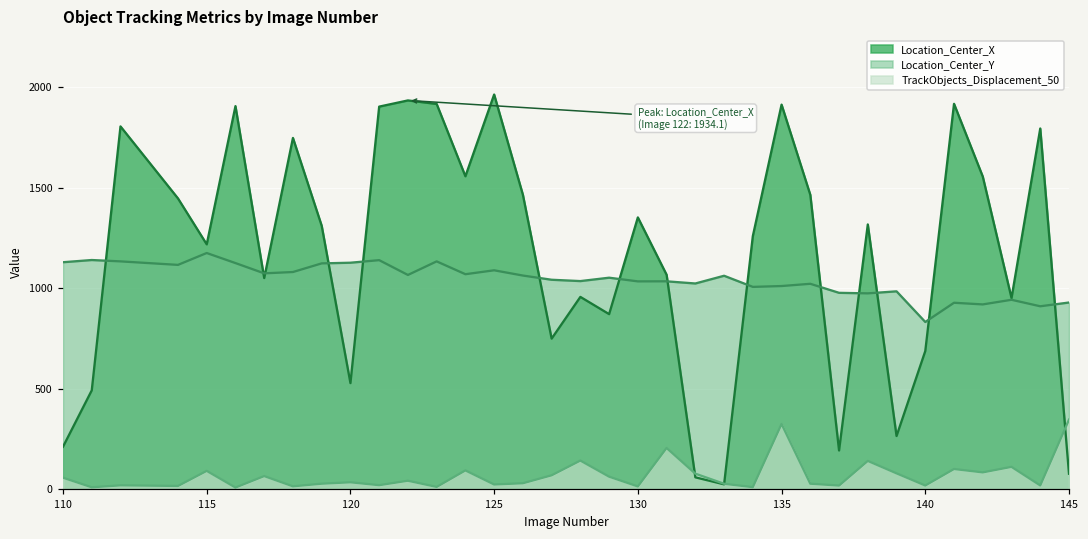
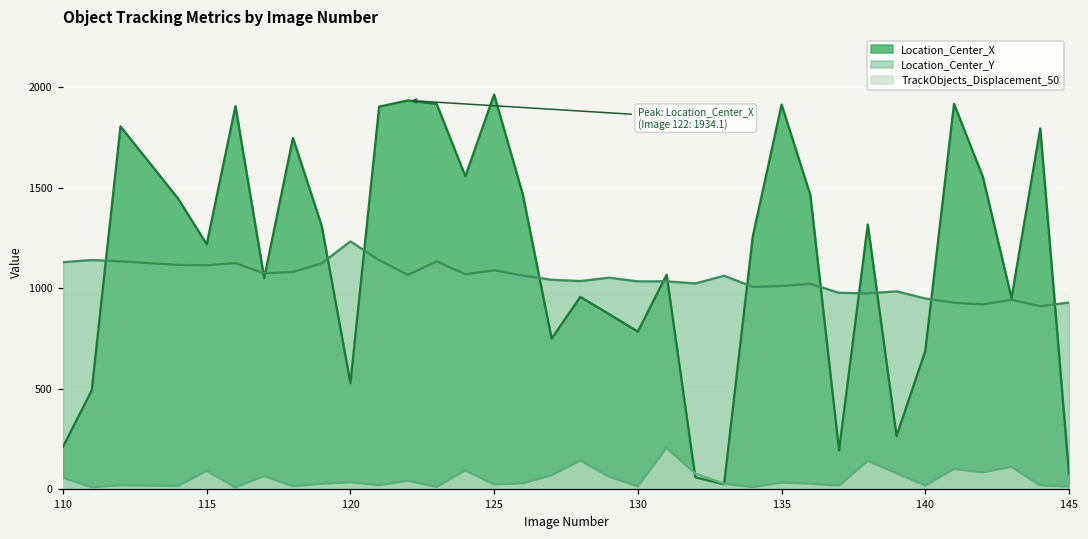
  {
    "Location_Center_X": {
      "110": 210,
      "115": 1220,
      "120": 530,
      "125": 1960,
-     "130": 1350,
+     "130": 780,
      "135": 1910,
      "140": 690,
      "145": 80
    },
    "Location_Center_Y": {
      "110": 1130,
-     "115": 1180,
-     "120": 1130,
+     "115": 1110,
+     "120": 1230,
      "125": 1090,
      "130": 1030,
      "135": 1010,
-     "140": 830,
+     "140": 950,
      "145": 930
    },
    "TrackObjects_Displacement_50": {
      "110": 60,
      "115": 90,
      "120": 30,
      "125": 20,
      "130": 10,
-     "135": 320,
+     "135": 30,
      "140": 20,
-     "145": 350
+     "145": 10
    }
  }
